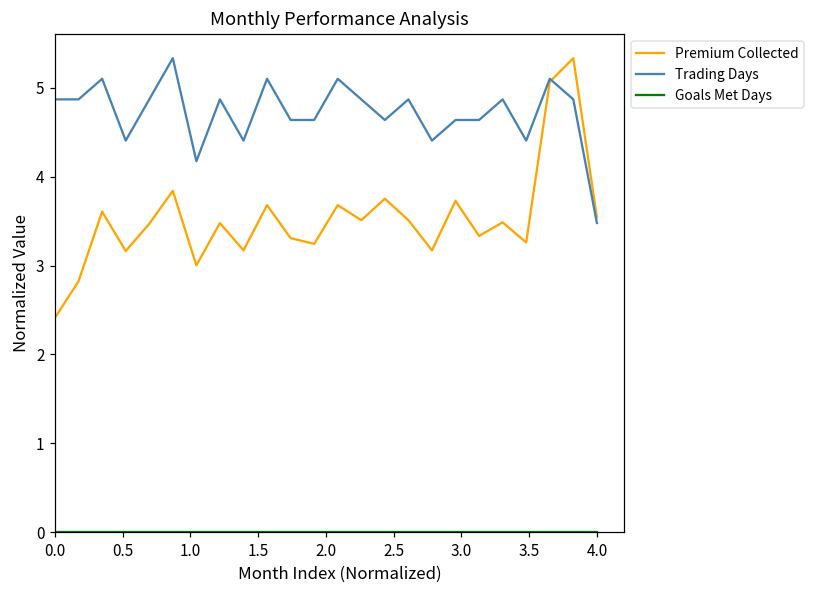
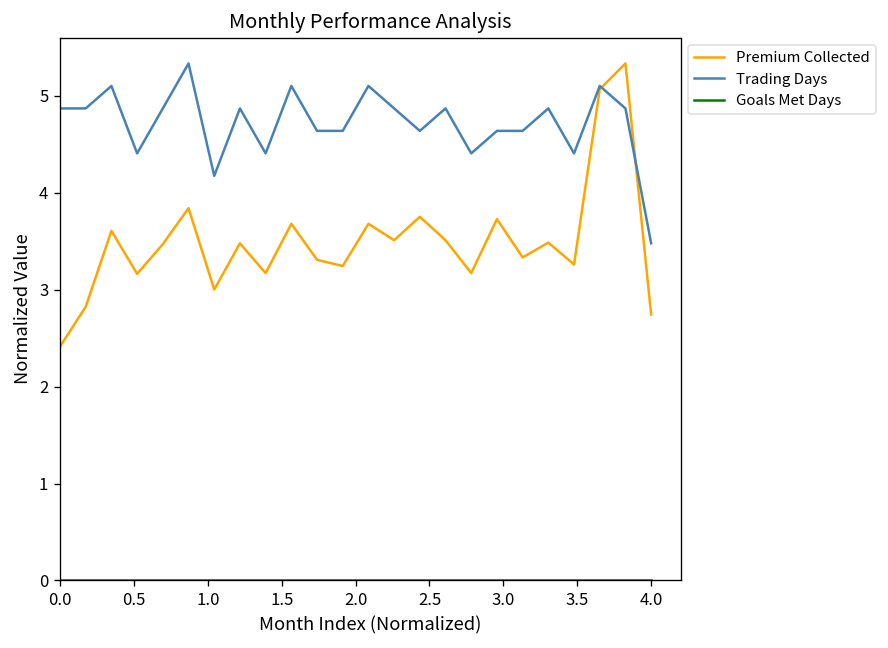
  {
    "Premium Collected": {
      "0.0": 2.4,
-     "4.0": 3.5
+     "4.0": 2.7
    },
    "Trading Days": {
      "0.0": 4.9,
      "4.0": 3.5
    },
    "Goals Met Days": {
      "0.0": 0.0,
      "4.0": 0.0
    }
  }
